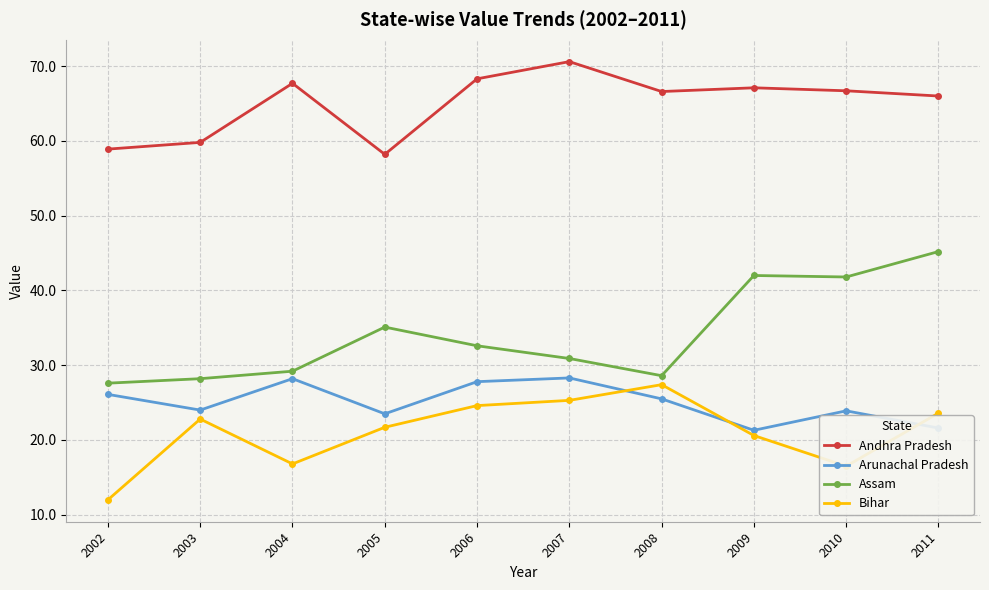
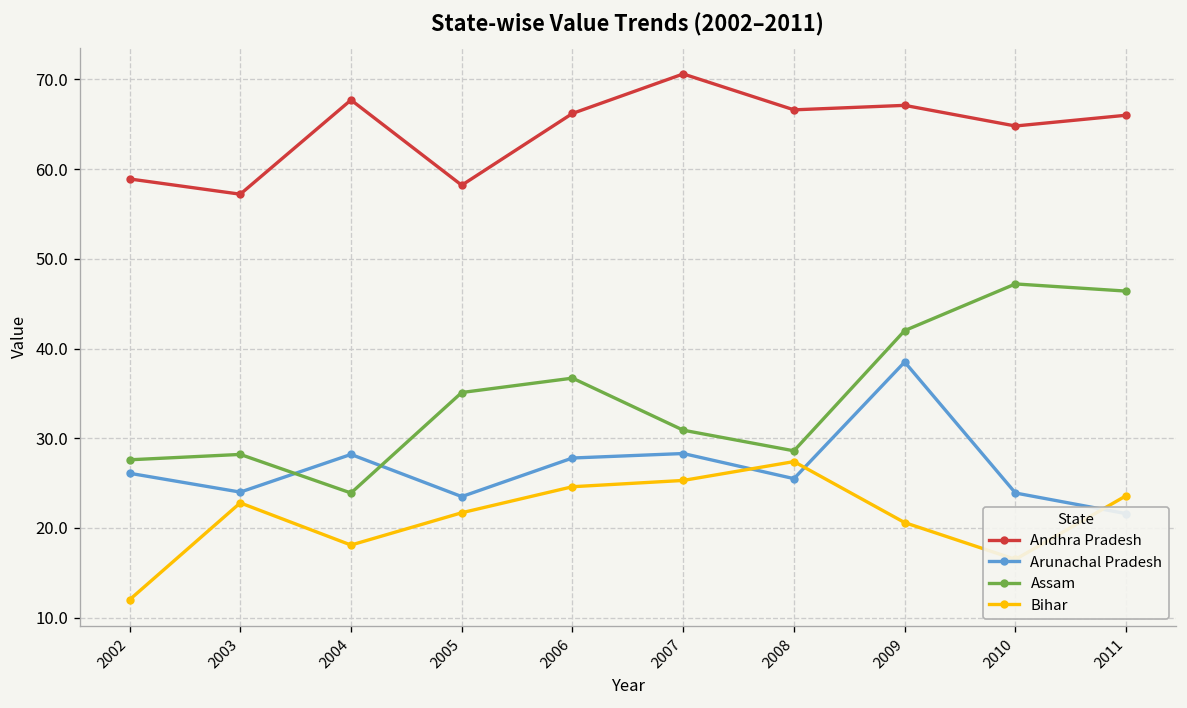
  {
    "Andhra Pradesh": {
      "2002": 59,
-     "2003": 60,
+     "2003": 57,
      "2004": 68,
      "2005": 58,
-     "2006": 68,
+     "2006": 66,
      "2007": 71,
      "2008": 67,
      "2009": 67,
-     "2010": 67,
+     "2010": 65,
      "2011": 66
    },
    "Arunachal Pradesh": {
      "2002": 26,
      "2003": 24,
      "2004": 28,
      "2005": 24,
      "2006": 28,
      "2007": 28,
      "2008": 26,
-     "2009": 21,
+     "2009": 39,
      "2010": 24
    },
    "Assam": {
      "2002": 28,
      "2003": 28,
-     "2004": 29,
+     "2004": 24,
      "2005": 35,
-     "2006": 33,
+     "2006": 37,
      "2007": 31,
      "2008": 29,
      "2009": 42,
-     "2010": 42,
-     "2011": 45
+     "2010": 47,
+     "2011": 46
    },
    "Bihar": {
      "2002": 12,
      "2003": 23,
-     "2004": 17,
+     "2004": 18,
      "2005": 22,
      "2006": 25,
      "2007": 25,
      "2008": 27,
      "2009": 21,
      "2011": 24
    }
  }
